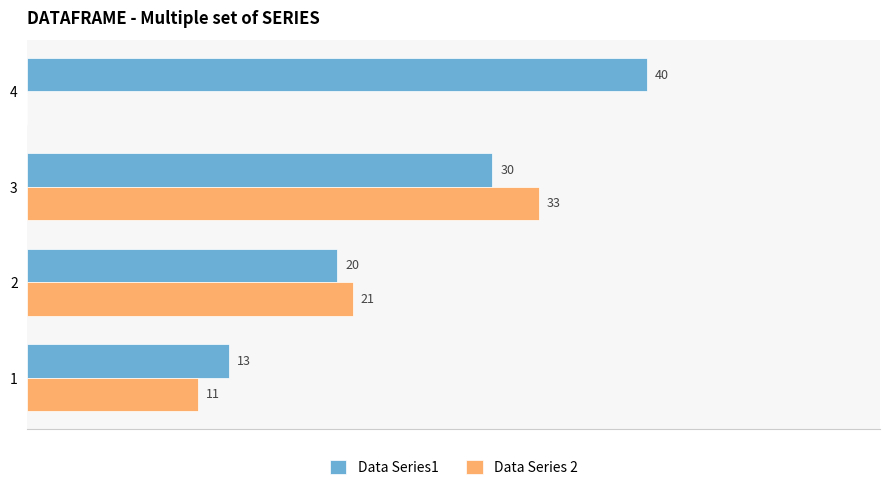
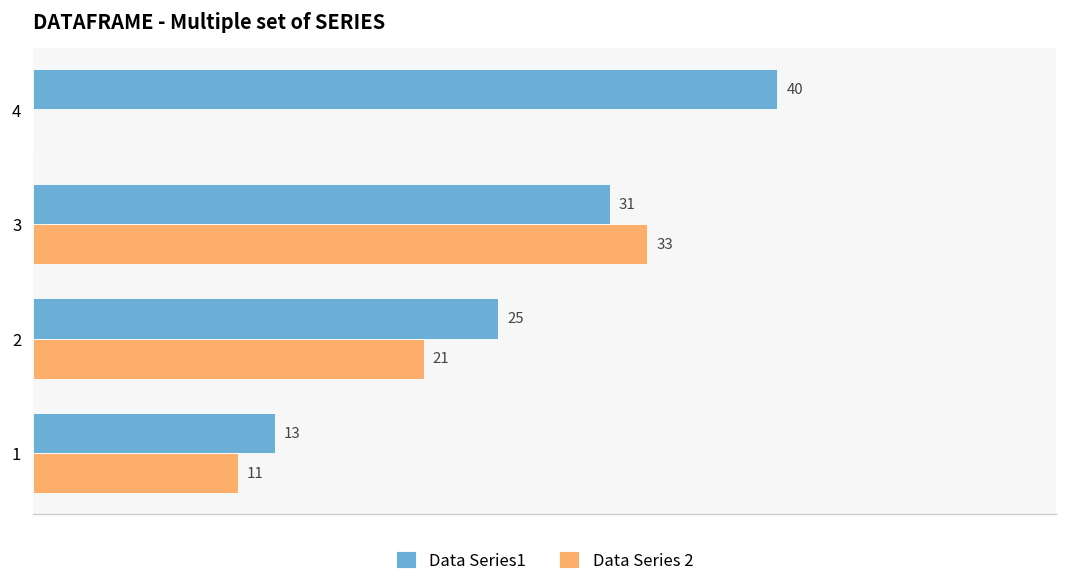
  {
    "Data Series1": {
      "4": 40,
-     "3": 30,
-     "2": 20,
+     "3": 31,
+     "2": 25,
      "1": 13
    },
    "Data Series 2": {
      "3": 33,
      "2": 21,
      "1": 11
    }
  }
